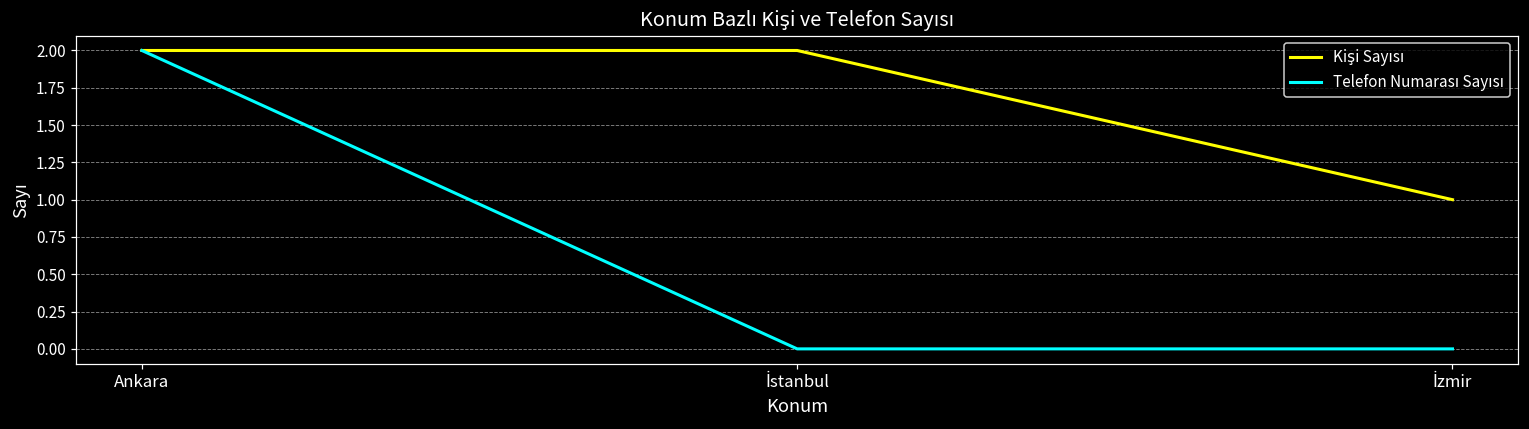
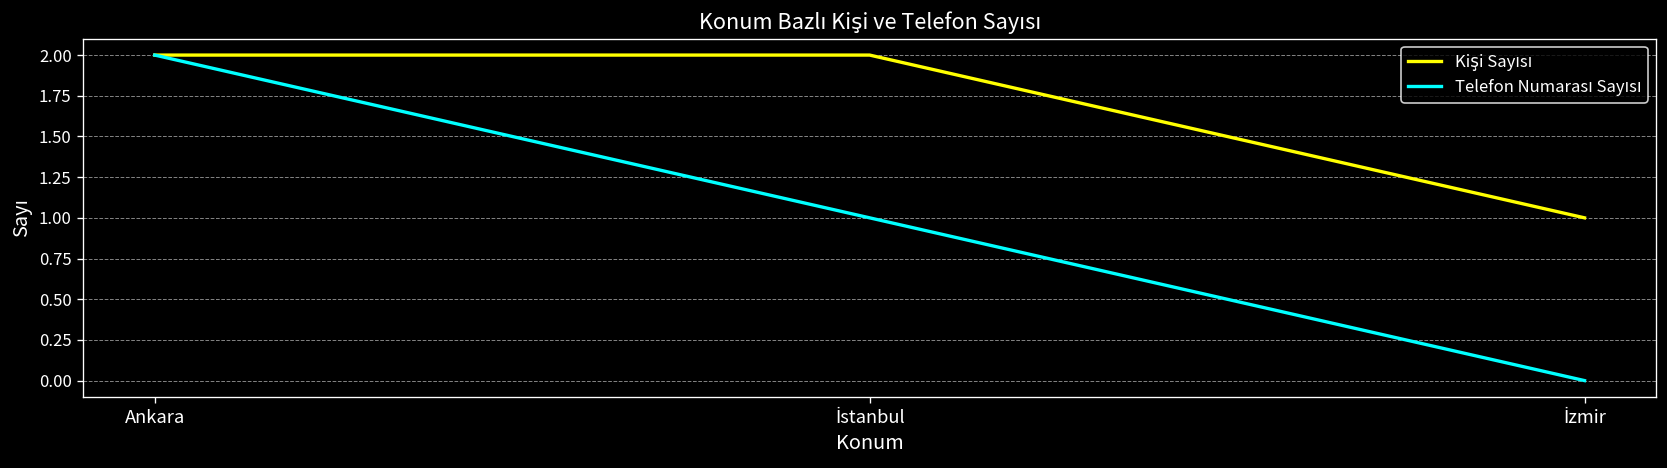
  {
    "Kişi Sayısı": {
      "İstanbul": 2,
      "İzmir": 1
    },
    "Telefon Numarası Sayısı": {
-     "İstanbul": 0,
+     "İstanbul": 1,
      "İzmir": 0
    }
  }
